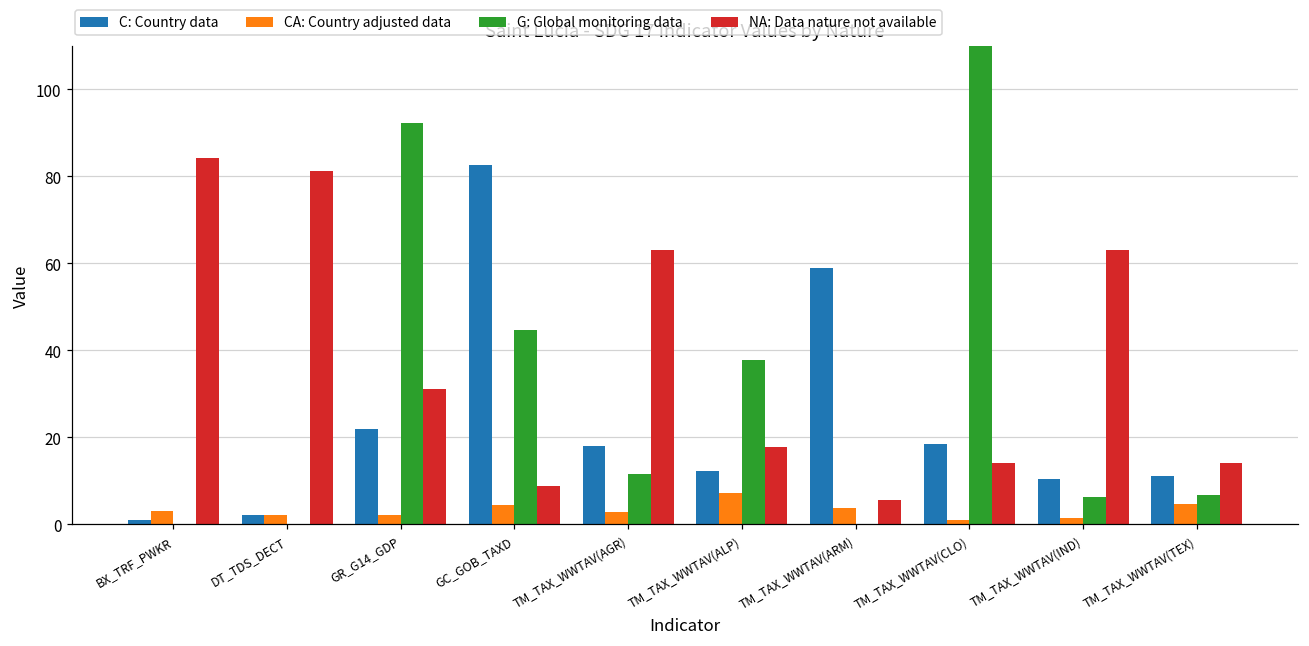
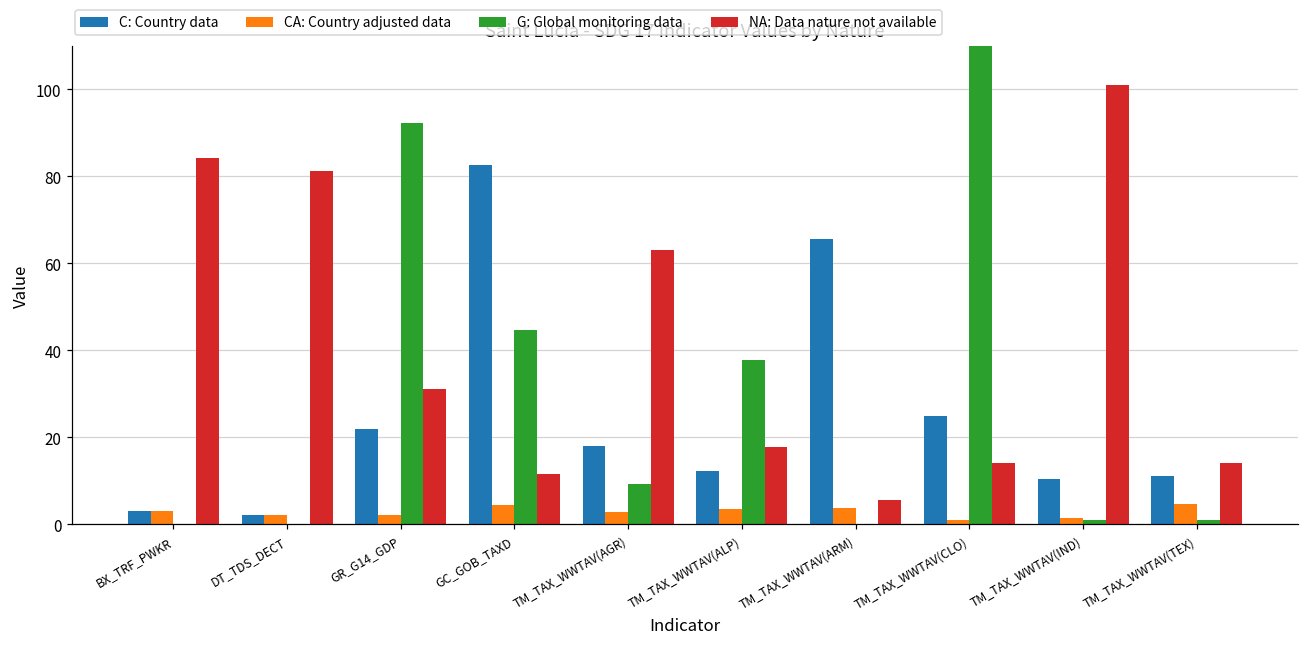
  {
    "C: Country data": {
-     "BX_TRF_PWKR": 1,
+     "BX_TRF_PWKR": 3,
      "DT_TDS_DECT": 2,
      "GR_G14_GDP": 22,
      "GC_GOB_TAXD": 83,
      "TM_TAX_WWTAV(AGR)": 18,
      "TM_TAX_WWTAV(ALP)": 12,
-     "TM_TAX_WWTAV(ARM)": 59,
-     "TM_TAX_WWTAV(CLO)": 19,
+     "TM_TAX_WWTAV(ARM)": 66,
+     "TM_TAX_WWTAV(CLO)": 25,
      "TM_TAX_WWTAV(IND)": 10,
      "TM_TAX_WWTAV(TEX)": 11
    },
    "CA: Country adjusted data": {
      "BX_TRF_PWKR": 3,
      "DT_TDS_DECT": 2,
      "GR_G14_GDP": 2,
      "GC_GOB_TAXD": 4,
      "TM_TAX_WWTAV(AGR)": 3,
-     "TM_TAX_WWTAV(ALP)": 7,
+     "TM_TAX_WWTAV(ALP)": 3,
      "TM_TAX_WWTAV(ARM)": 4,
      "TM_TAX_WWTAV(CLO)": 1,
      "TM_TAX_WWTAV(IND)": 1,
      "TM_TAX_WWTAV(TEX)": 5
    },
    "G: Global monitoring data": {
      "BX_TRF_PWKR": 0,
      "DT_TDS_DECT": 0,
      "GR_G14_GDP": 92,
      "GC_GOB_TAXD": 45,
-     "TM_TAX_WWTAV(AGR)": 12,
+     "TM_TAX_WWTAV(AGR)": 9,
      "TM_TAX_WWTAV(ALP)": 38,
      "TM_TAX_WWTAV(ARM)": 0,
-     "TM_TAX_WWTAV(IND)": 6,
-     "TM_TAX_WWTAV(TEX)": 7
+     "TM_TAX_WWTAV(IND)": 1,
+     "TM_TAX_WWTAV(TEX)": 1
    },
    "NA: Data nature not available": {
      "BX_TRF_PWKR": 84,
      "DT_TDS_DECT": 81,
      "GR_G14_GDP": 31,
-     "GC_GOB_TAXD": 9,
+     "GC_GOB_TAXD": 12,
      "TM_TAX_WWTAV(AGR)": 63,
      "TM_TAX_WWTAV(ALP)": 18,
      "TM_TAX_WWTAV(ARM)": 6,
      "TM_TAX_WWTAV(CLO)": 14,
-     "TM_TAX_WWTAV(IND)": 63,
+     "TM_TAX_WWTAV(IND)": 101,
      "TM_TAX_WWTAV(TEX)": 14
    }
  }
